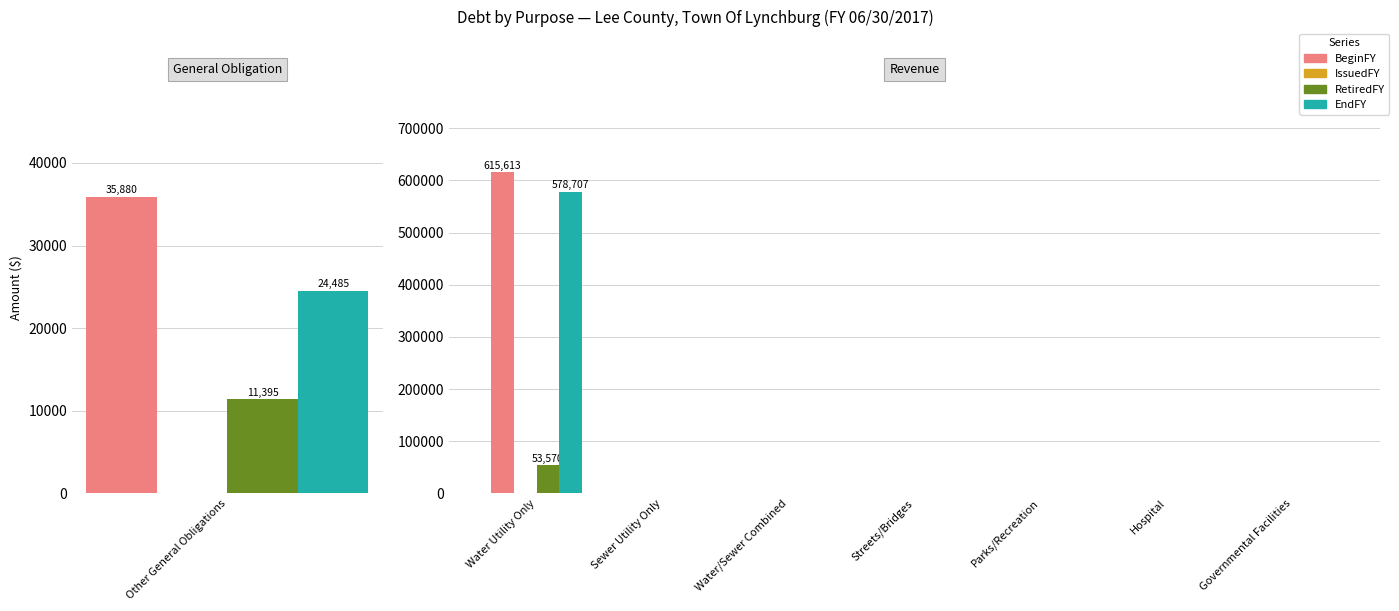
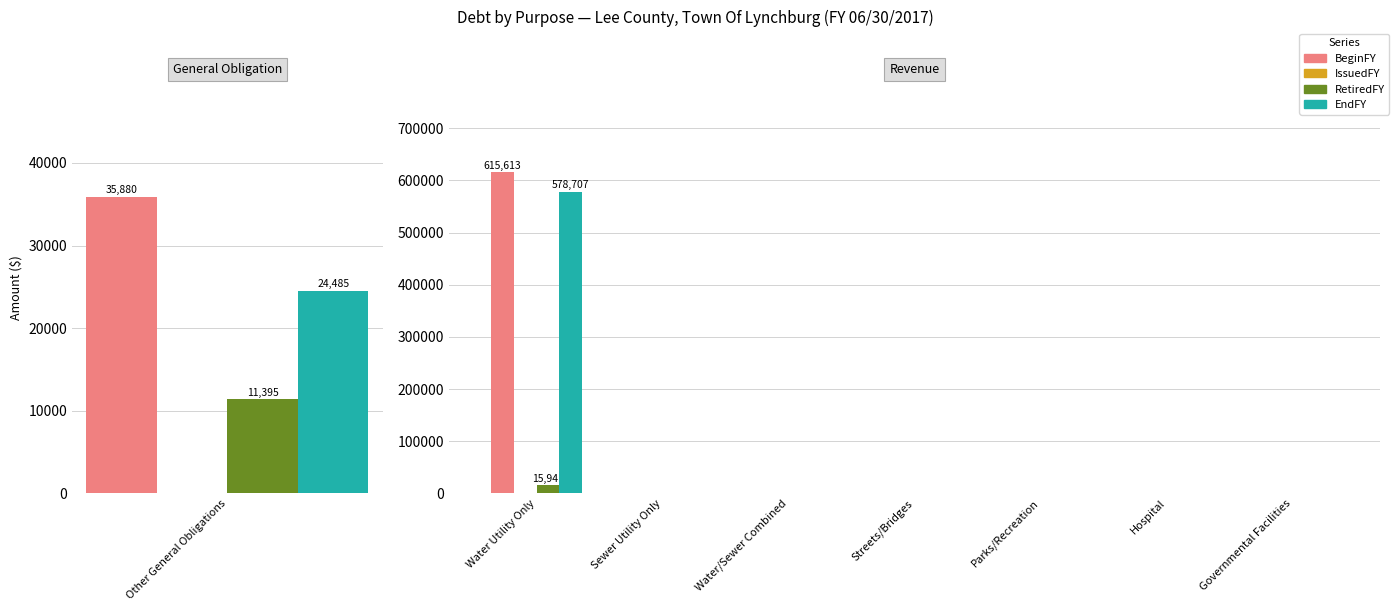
  {
    "Revenue": {
      "BeginFY": {
        "Water Utility Only": "615,613"
      },
      "IssuedFY": {
        "Water Utility Only": "0",
        "Sewer Utility Only": "0",
        "Water/Sewer Combined": "0",
        "Streets/Bridges": "0",
        "Parks/Recreation": "0",
        "Hospital": "0",
        "Governmental Facilities": "0"
      },
      "RetiredFY": {
-       "Water Utility Only": "53,570"
+       "Water Utility Only": "15,941"
      },
      "EndFY": {
        "Water Utility Only": "578,707"
      }
    }
  }
